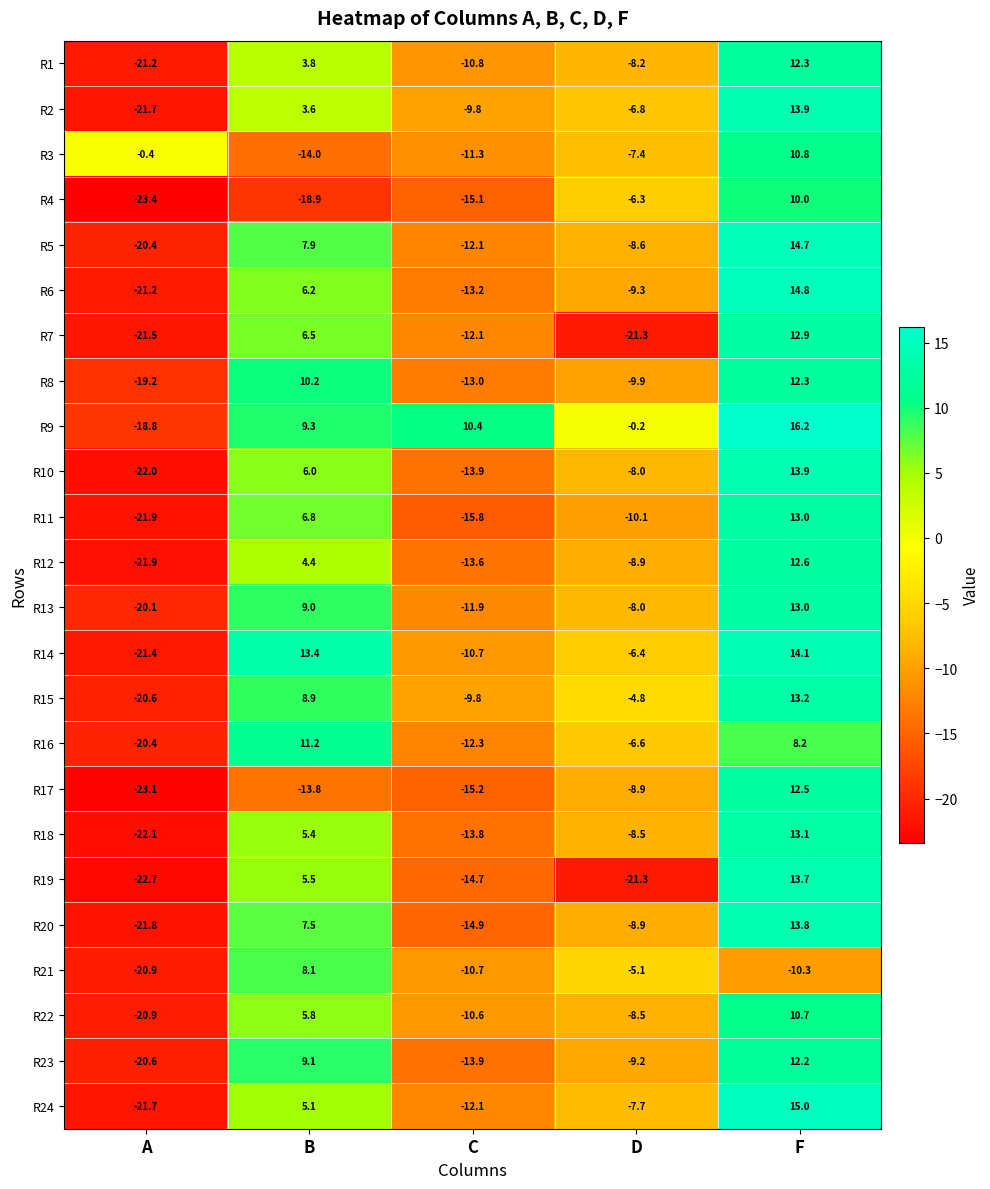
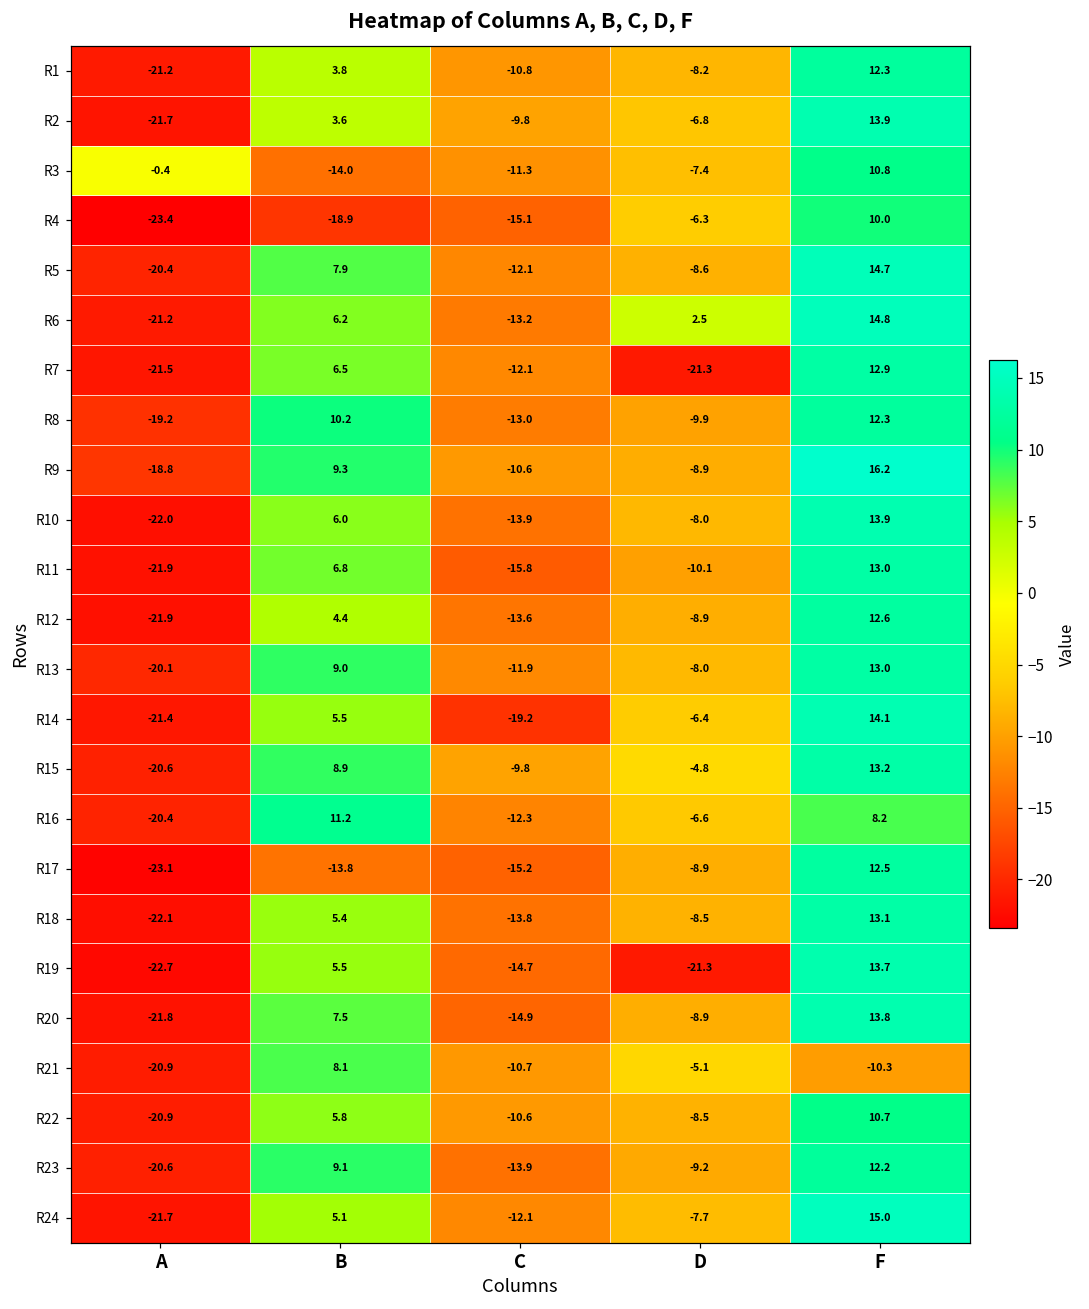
  {
    "R1": {
      "A": -21.2,
      "B": 3.8,
      "C": -10.8,
      "D": -8.2,
      "F": 12.3
    },
    "R2": {
      "A": -21.7,
      "B": 3.6,
      "C": -9.8,
      "D": -6.8,
      "F": 13.9
    },
    "R3": {
      "A": -0.4,
      "B": -14.0,
      "C": -11.3,
      "D": -7.4,
      "F": 10.8
    },
    "R4": {
      "A": -23.4,
      "B": -18.9,
      "C": -15.1,
      "D": -6.3,
      "F": 10.0
    },
    "R5": {
      "A": -20.4,
      "B": 7.9,
      "C": -12.1,
      "D": -8.6,
      "F": 14.7
    },
    "R6": {
      "A": -21.2,
      "B": 6.2,
      "C": -13.2,
-     "D": -9.3,
+     "D": 2.5,
      "F": 14.8
    },
    "R7": {
      "A": -21.5,
      "B": 6.5,
      "C": -12.1,
      "D": -21.3,
      "F": 12.9
    },
    "R8": {
      "A": -19.2,
      "B": 10.2,
      "C": -13.0,
      "D": -9.9,
      "F": 12.3
    },
    "R9": {
      "A": -18.8,
      "B": 9.3,
-     "C": 10.4,
-     "D": -0.2,
+     "C": -10.6,
+     "D": -8.9,
      "F": 16.2
    },
    "R10": {
      "A": -22.0,
      "B": 6.0,
      "C": -13.9,
      "D": -8.0,
      "F": 13.9
    },
    "R11": {
      "A": -21.9,
      "B": 6.8,
      "C": -15.8,
      "D": -10.1,
      "F": 13.0
    },
    "R12": {
      "A": -21.9,
      "B": 4.4,
      "C": -13.6,
      "D": -8.9,
      "F": 12.6
    },
    "R13": {
      "A": -20.1,
      "B": 9.0,
      "C": -11.9,
      "D": -8.0,
      "F": 13.0
    },
    "R14": {
      "A": -21.4,
-     "B": 13.4,
-     "C": -10.7,
+     "B": 5.5,
+     "C": -19.2,
      "D": -6.4,
      "F": 14.1
    },
    "R15": {
      "A": -20.6,
      "B": 8.9,
      "C": -9.8,
      "D": -4.8,
      "F": 13.2
    },
    "R16": {
      "A": -20.4,
      "B": 11.2,
      "C": -12.3,
      "D": -6.6,
      "F": 8.2
    },
    "R17": {
      "A": -23.1,
      "B": -13.8,
      "C": -15.2,
      "D": -8.9,
      "F": 12.5
    },
    "R18": {
      "A": -22.1,
      "B": 5.4,
      "C": -13.8,
      "D": -8.5,
      "F": 13.1
    },
    "R19": {
      "A": -22.7,
      "B": 5.5,
      "C": -14.7,
      "D": -21.3,
      "F": 13.7
    },
    "R20": {
      "A": -21.8,
      "B": 7.5,
      "C": -14.9,
      "D": -8.9,
      "F": 13.8
    },
    "R21": {
      "A": -20.9,
      "B": 8.1,
      "C": -10.7,
      "D": -5.1,
      "F": -10.3
    },
    "R22": {
      "A": -20.9,
      "B": 5.8,
      "C": -10.6,
      "D": -8.5,
      "F": 10.7
    },
    "R23": {
      "A": -20.6,
      "B": 9.1,
      "C": -13.9,
      "D": -9.2,
      "F": 12.2
    },
    "R24": {
      "A": -21.7,
      "B": 5.1,
      "C": -12.1,
      "D": -7.7,
      "F": 15.0
    }
  }
